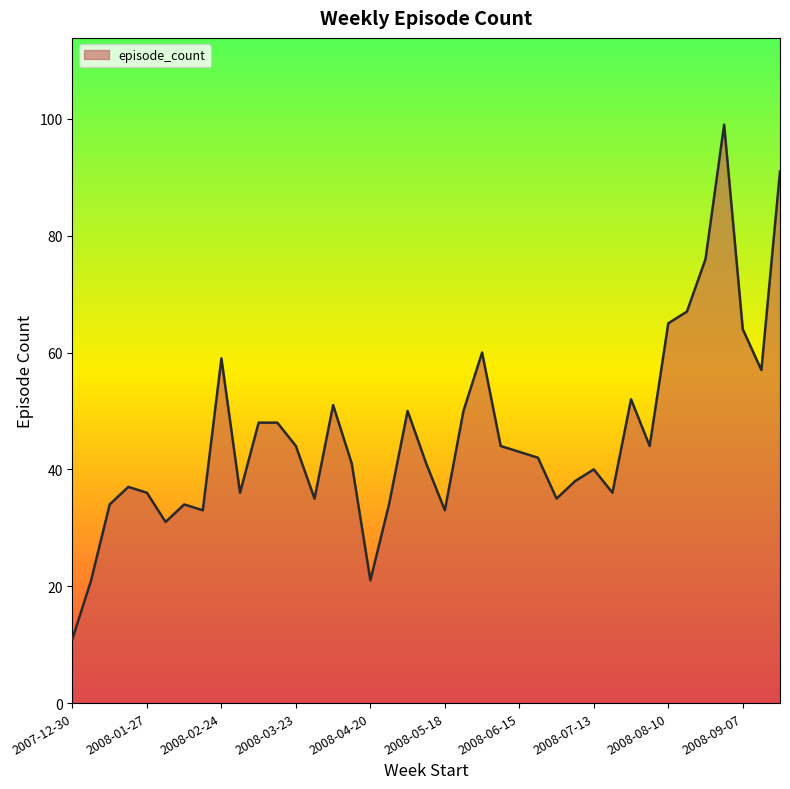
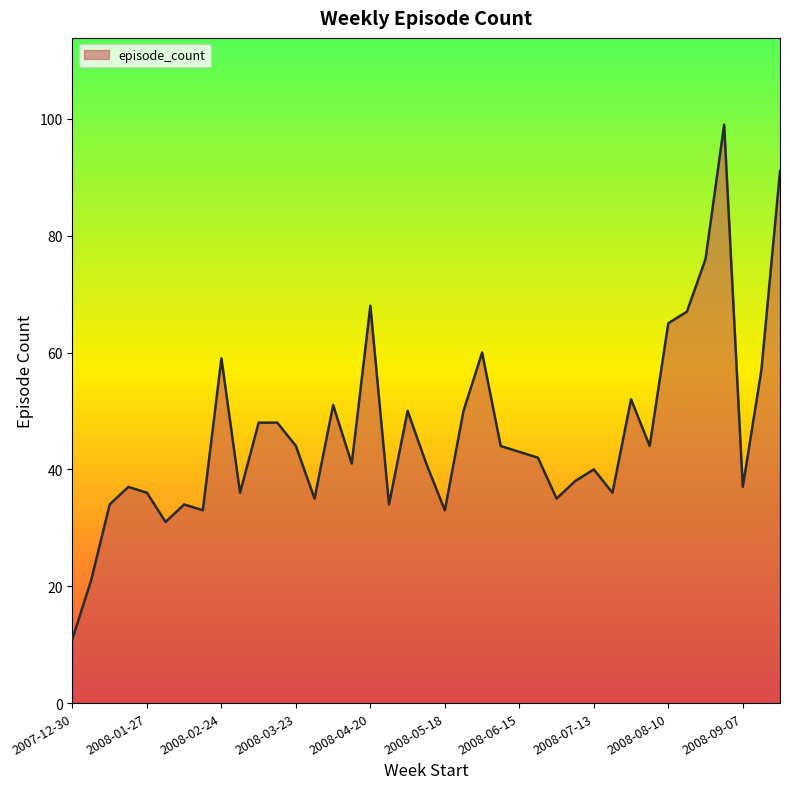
  {
    "2007-12-30": 11,
    "2008-01-27": 36,
    "2008-02-24": 59,
    "2008-03-23": 44,
-   "2008-04-20": 21,
+   "2008-04-20": 68,
    "2008-05-18": 33,
    "2008-06-15": 43,
    "2008-07-13": 40,
    "2008-08-10": 65,
-   "2008-09-07": 64
+   "2008-09-07": 37
  }
